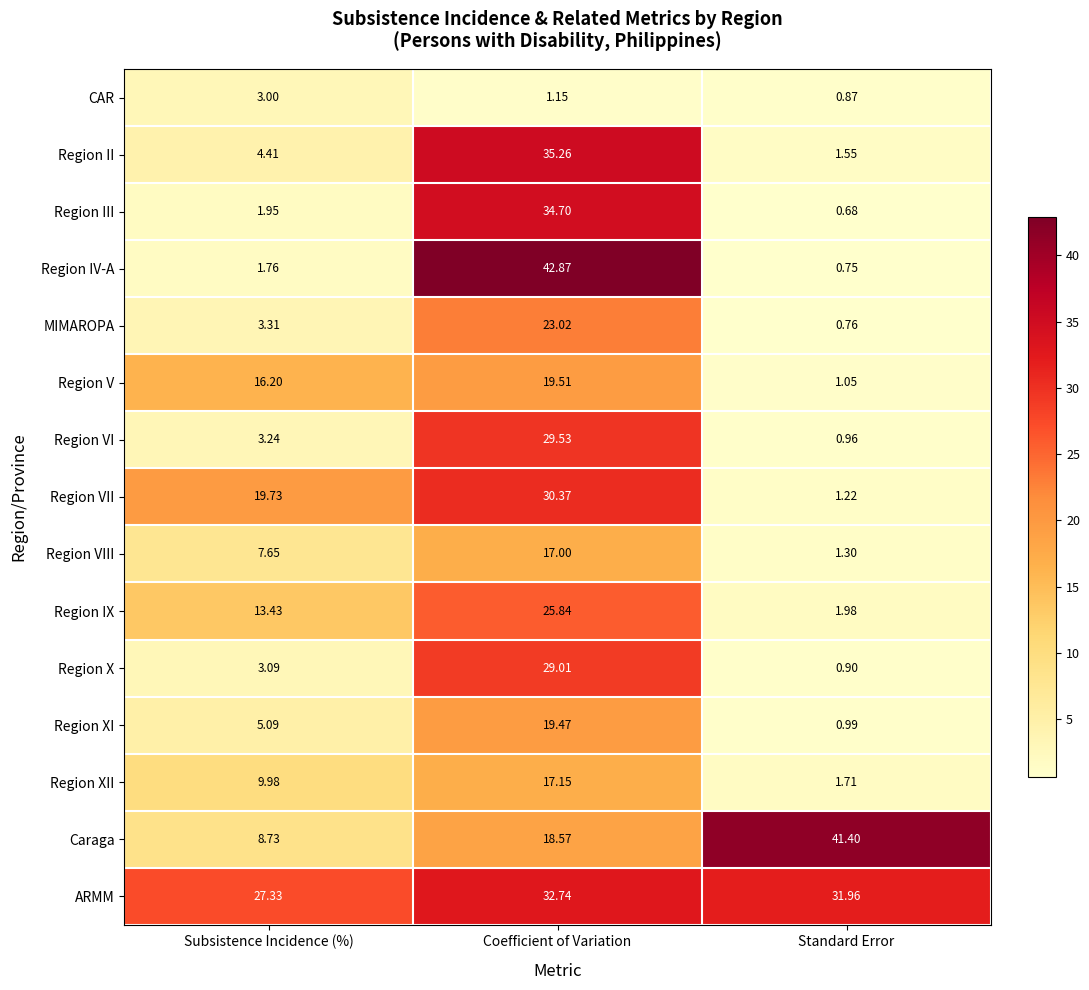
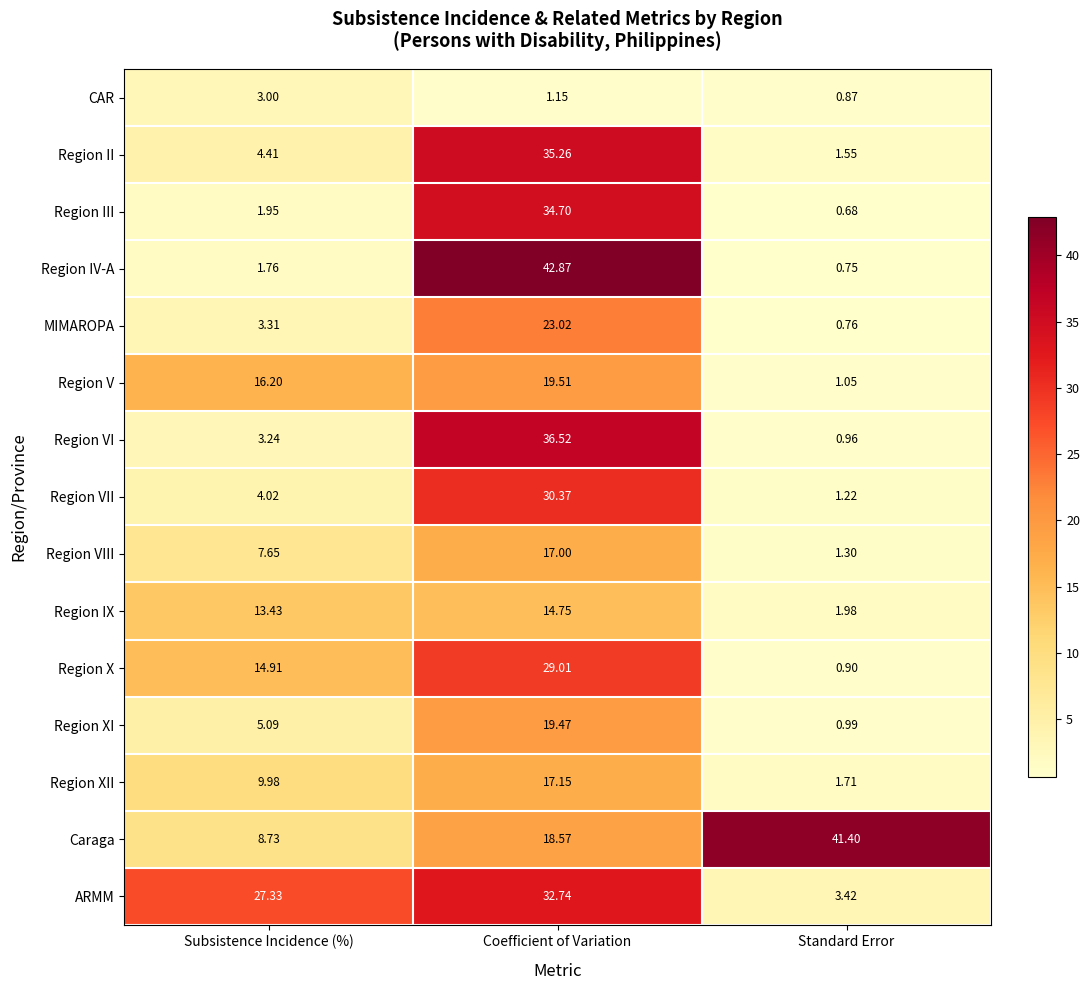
  {
    "CAR": {
      "Subsistence Incidence (%)": 3.00,
      "Coefficient of Variation": 1.15,
      "Standard Error": 0.87
    },
    "Region II": {
      "Subsistence Incidence (%)": 4.41,
      "Coefficient of Variation": 35.26,
      "Standard Error": 1.55
    },
    "Region III": {
      "Subsistence Incidence (%)": 1.95,
      "Coefficient of Variation": 34.70,
      "Standard Error": 0.68
    },
    "Region IV-A": {
      "Subsistence Incidence (%)": 1.76,
      "Coefficient of Variation": 42.87,
      "Standard Error": 0.75
    },
    "MIMAROPA": {
      "Subsistence Incidence (%)": 3.31,
      "Coefficient of Variation": 23.02,
      "Standard Error": 0.76
    },
    "Region V": {
      "Subsistence Incidence (%)": 16.20,
      "Coefficient of Variation": 19.51,
      "Standard Error": 1.05
    },
    "Region VI": {
      "Subsistence Incidence (%)": 3.24,
-     "Coefficient of Variation": 29.53,
+     "Coefficient of Variation": 36.52,
      "Standard Error": 0.96
    },
    "Region VII": {
-     "Subsistence Incidence (%)": 19.73,
+     "Subsistence Incidence (%)": 4.02,
      "Coefficient of Variation": 30.37,
      "Standard Error": 1.22
    },
    "Region VIII": {
      "Subsistence Incidence (%)": 7.65,
      "Coefficient of Variation": 17.00,
      "Standard Error": 1.30
    },
    "Region IX": {
      "Subsistence Incidence (%)": 13.43,
-     "Coefficient of Variation": 25.84,
+     "Coefficient of Variation": 14.75,
      "Standard Error": 1.98
    },
    "Region X": {
-     "Subsistence Incidence (%)": 3.09,
+     "Subsistence Incidence (%)": 14.91,
      "Coefficient of Variation": 29.01,
      "Standard Error": 0.90
    },
    "Region XI": {
      "Subsistence Incidence (%)": 5.09,
      "Coefficient of Variation": 19.47,
      "Standard Error": 0.99
    },
    "Region XII": {
      "Subsistence Incidence (%)": 9.98,
      "Coefficient of Variation": 17.15,
      "Standard Error": 1.71
    },
    "Caraga": {
      "Subsistence Incidence (%)": 8.73,
      "Coefficient of Variation": 18.57,
      "Standard Error": 41.40
    },
    "ARMM": {
      "Subsistence Incidence (%)": 27.33,
      "Coefficient of Variation": 32.74,
-     "Standard Error": 31.96
+     "Standard Error": 3.42
    }
  }
